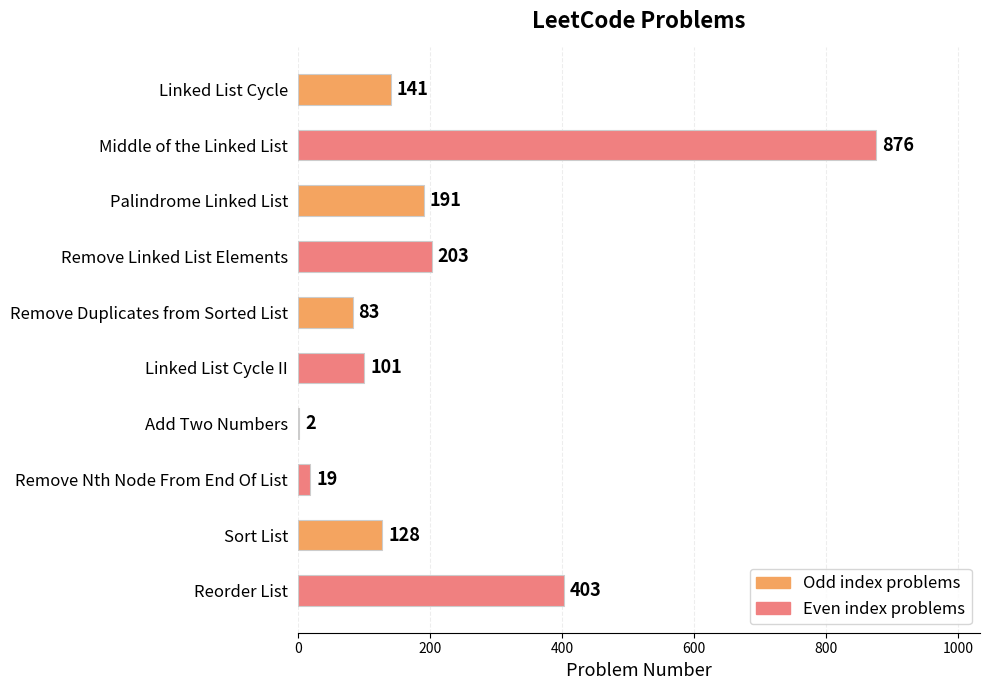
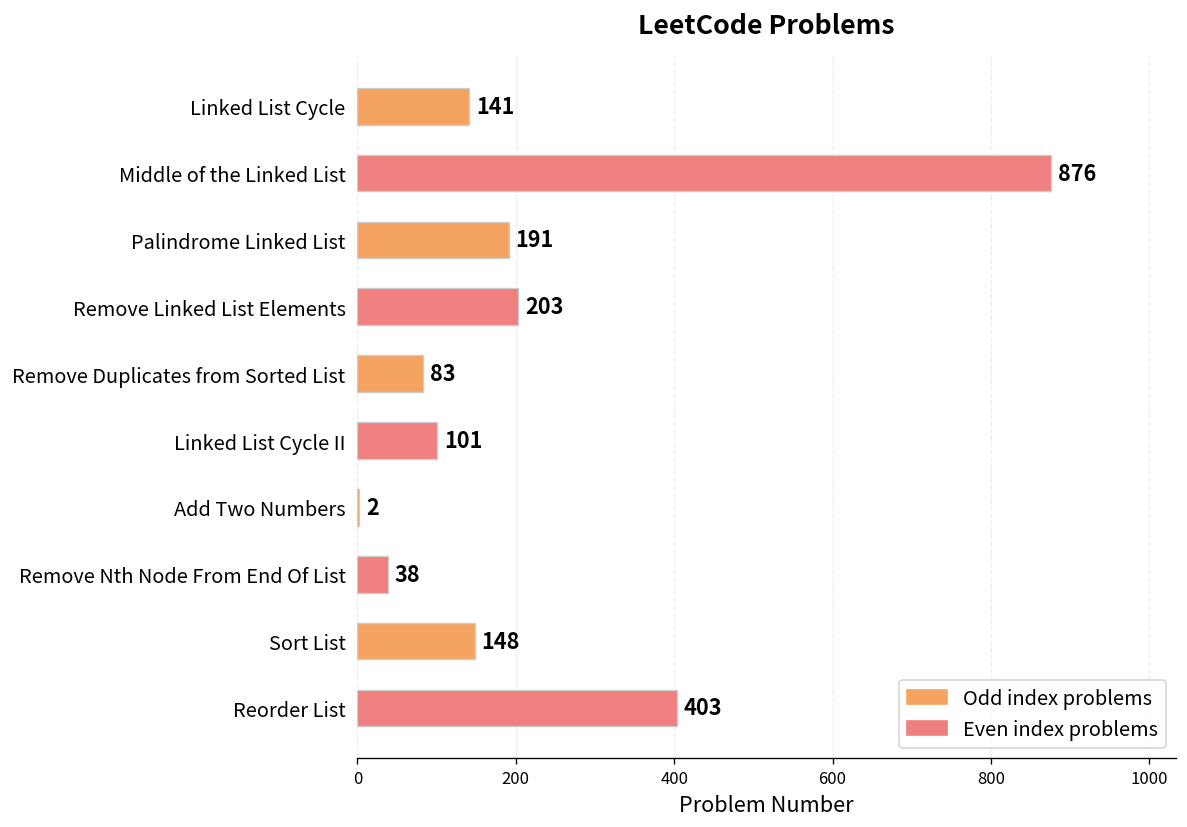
  {
    "Linked List Cycle": 141,
    "Middle of the Linked List": 876,
    "Palindrome Linked List": 191,
    "Remove Linked List Elements": 203,
    "Remove Duplicates from Sorted List": 83,
    "Linked List Cycle II": 101,
    "Add Two Numbers": 2,
-   "Remove Nth Node From End Of List": 19,
-   "Sort List": 128,
+   "Remove Nth Node From End Of List": 38,
+   "Sort List": 148,
    "Reorder List": 403
  }
